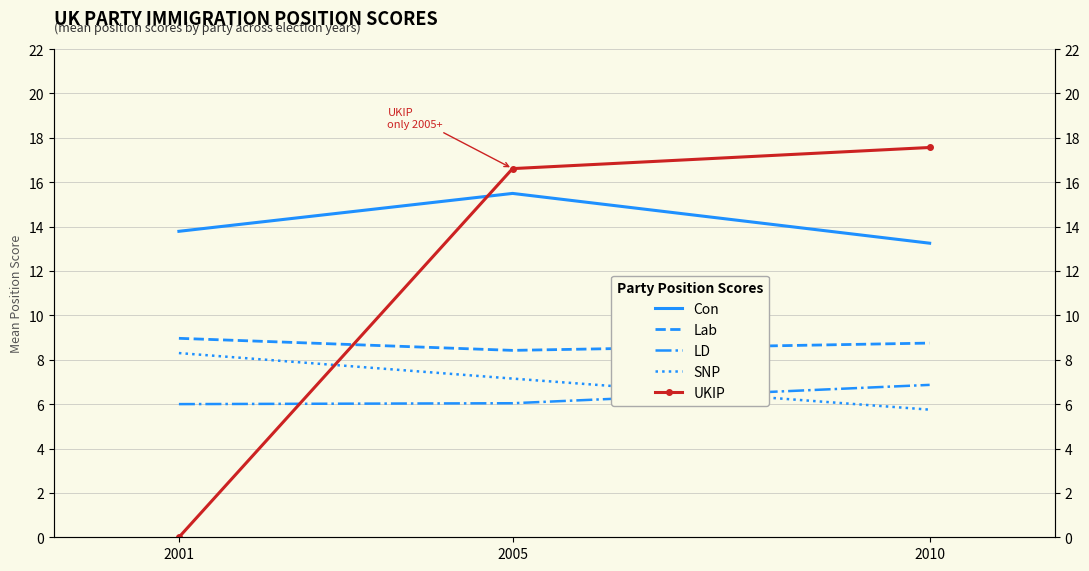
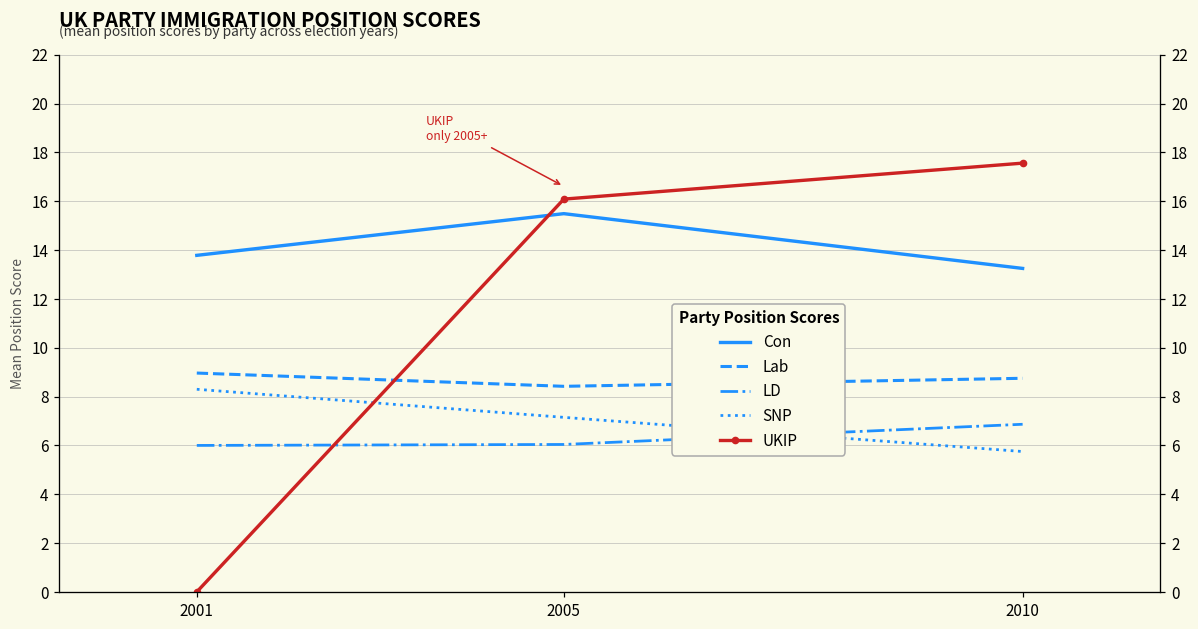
  {
    "UKIP": {
      "2001": 0.0,
-     "2005": 16.6,
+     "2005": 16.1,
      "2010": 17.6
    }
  }
